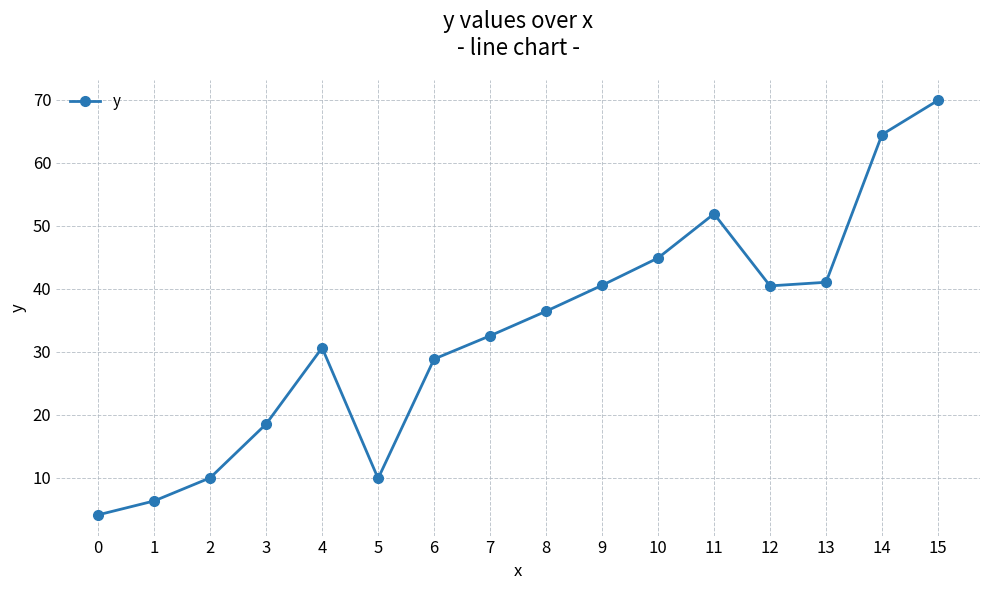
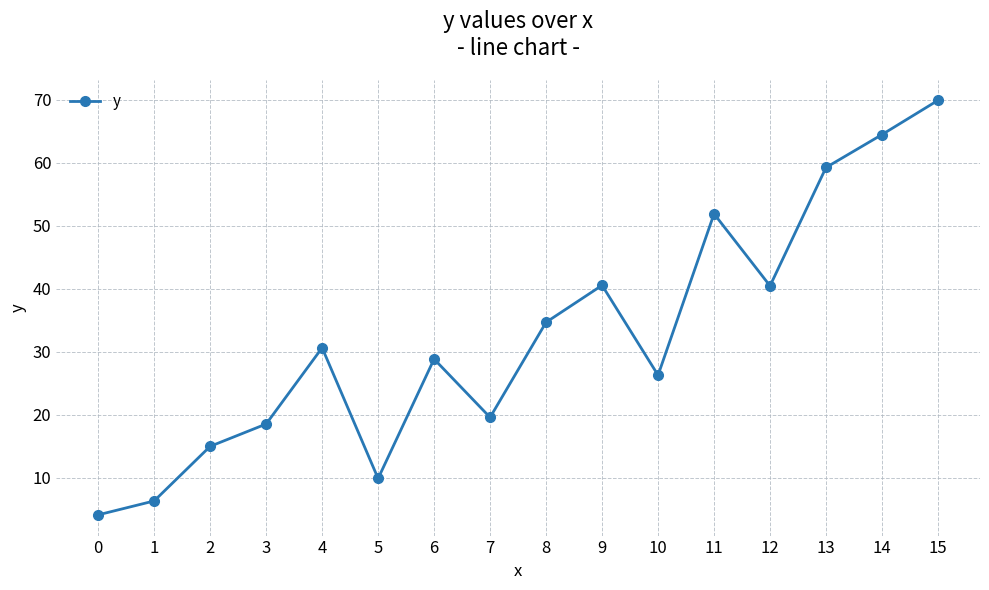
  {
    "0": 4,
    "1": 6,
-   "2": 10,
+   "2": 15,
    "3": 19,
    "4": 31,
    "5": 10,
    "6": 29,
-   "7": 33,
-   "8": 36,
+   "7": 20,
+   "8": 35,
    "9": 41,
-   "10": 45,
+   "10": 26,
    "11": 52,
    "12": 40,
-   "13": 41,
+   "13": 59,
    "14": 65,
    "15": 70
  }
